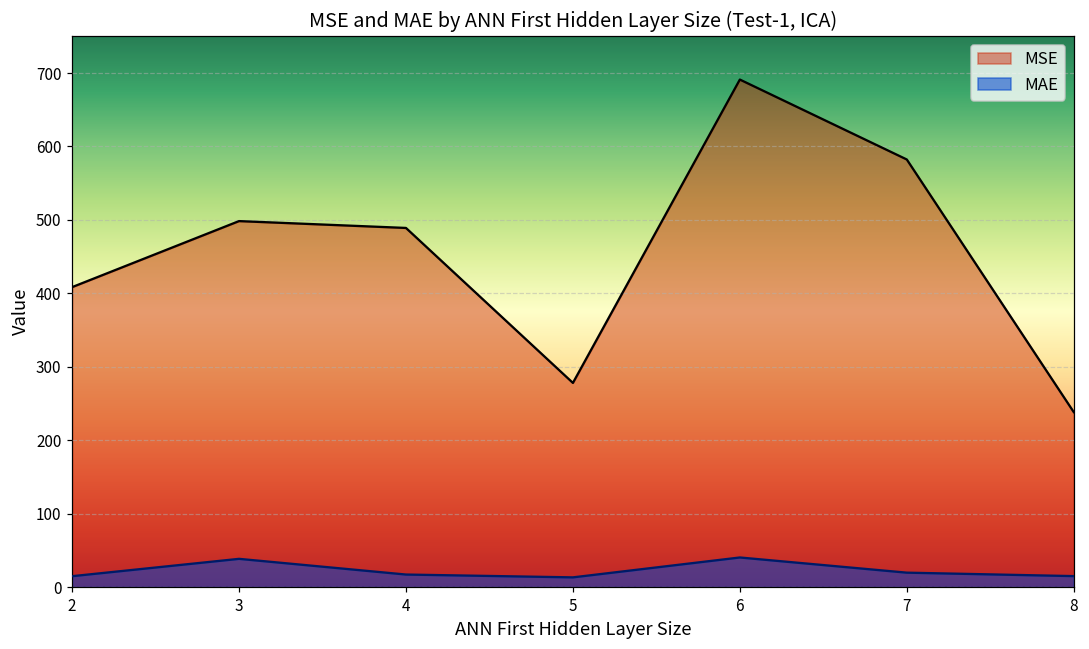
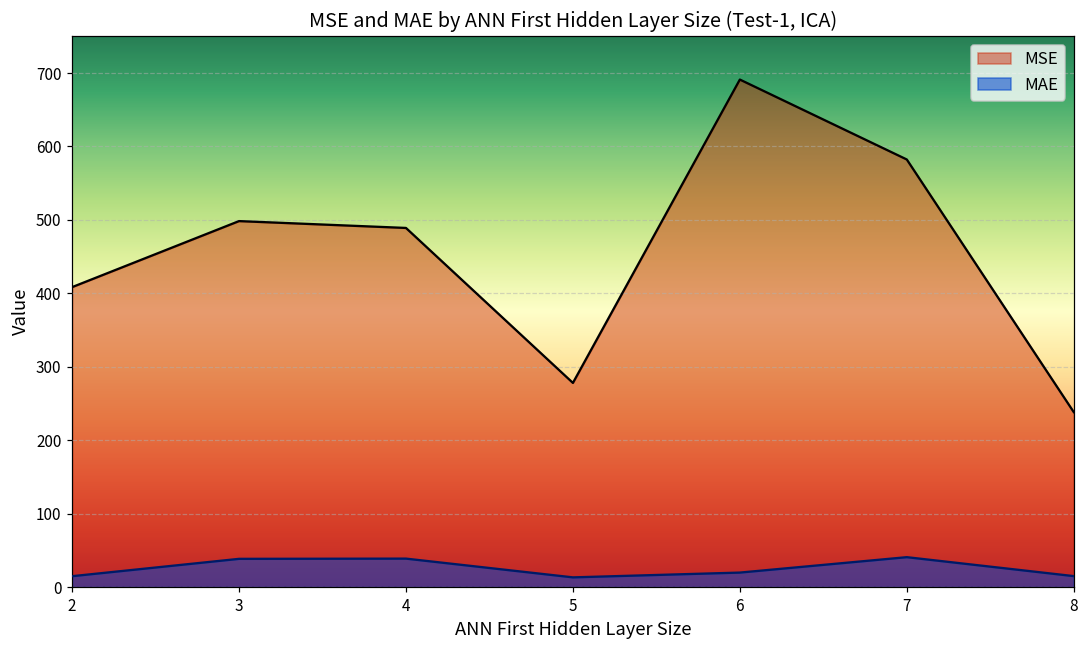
  {
    "MSE": {
      "2": 410,
      "3": 500,
      "4": 490,
      "5": 280,
      "6": 690,
      "7": 580,
      "8": 240
    },
    "MAE": {
      "2": 10,
      "3": 40,
-     "4": 20,
+     "4": 40,
      "5": 10,
-     "6": 40,
-     "7": 20,
+     "6": 20,
+     "7": 40,
      "8": 10
    }
  }
